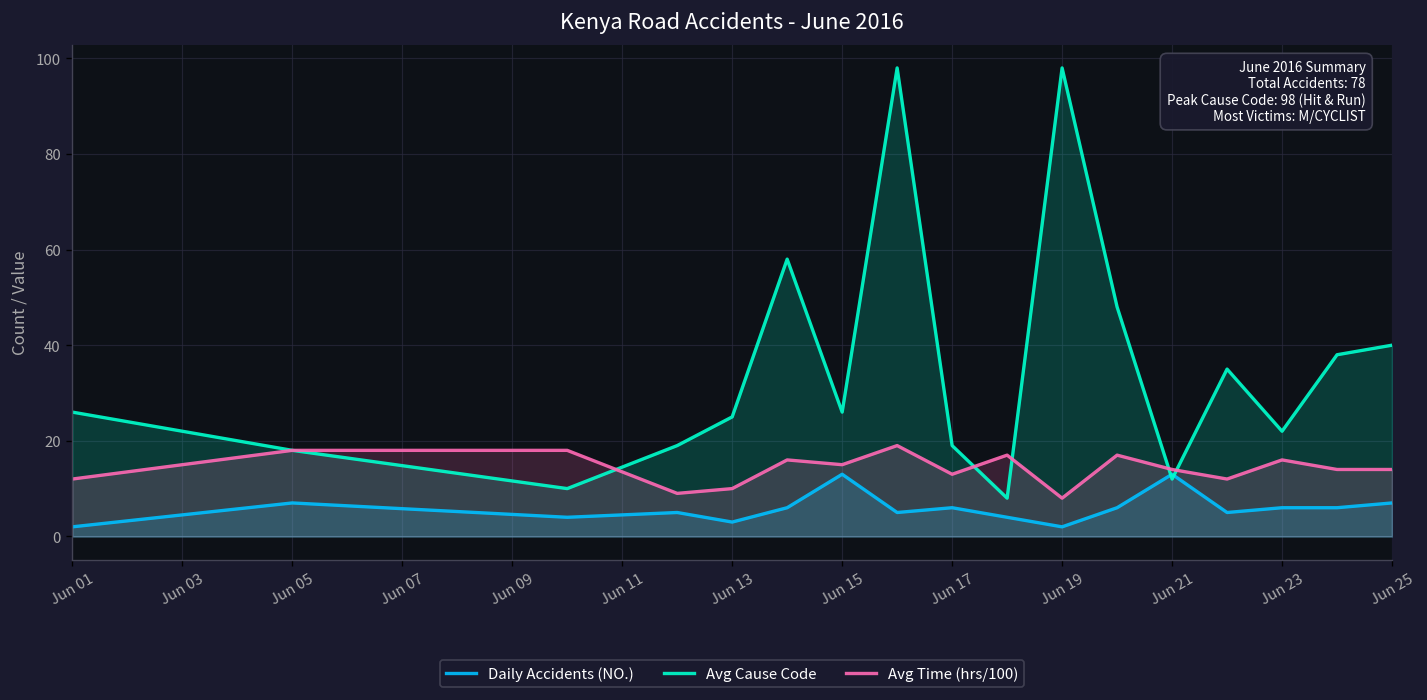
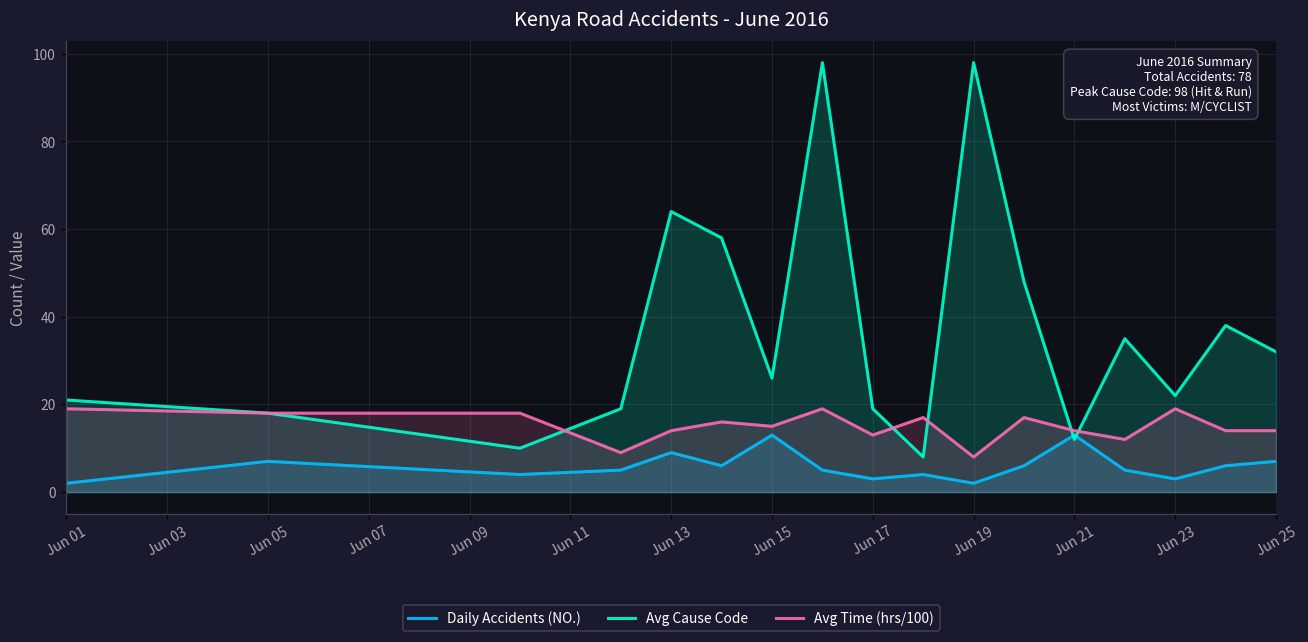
  {
    "Daily Accidents (NO.)": {
      "Jun 01": 2,
      "Jun 05": 7,
-     "Jun 13": 3,
+     "Jun 13": 9,
      "Jun 15": 13,
-     "Jun 17": 6,
+     "Jun 17": 3,
      "Jun 19": 2,
      "Jun 21": 13,
-     "Jun 23": 6,
+     "Jun 23": 3,
      "Jun 25": 7
    },
    "Avg Cause Code": {
-     "Jun 01": 26,
-     "Jun 13": 25,
+     "Jun 01": 21,
+     "Jun 13": 64,
      "Jun 15": 26,
      "Jun 17": 19,
      "Jun 19": 98,
      "Jun 21": 12,
      "Jun 23": 22,
-     "Jun 25": 40
+     "Jun 25": 32
    },
    "Avg Time (hrs/100)": {
-     "Jun 01": 12,
-     "Jun 13": 10,
+     "Jun 01": 19,
+     "Jun 13": 14,
      "Jun 15": 15,
      "Jun 17": 13,
      "Jun 19": 8,
      "Jun 21": 14,
-     "Jun 23": 16,
+     "Jun 23": 19,
      "Jun 25": 14
    }
  }
